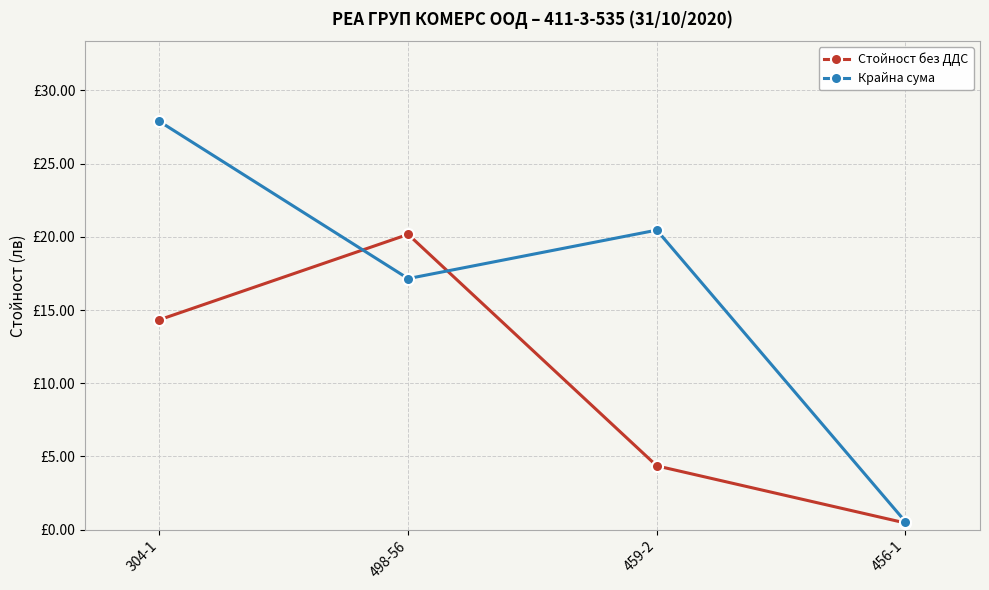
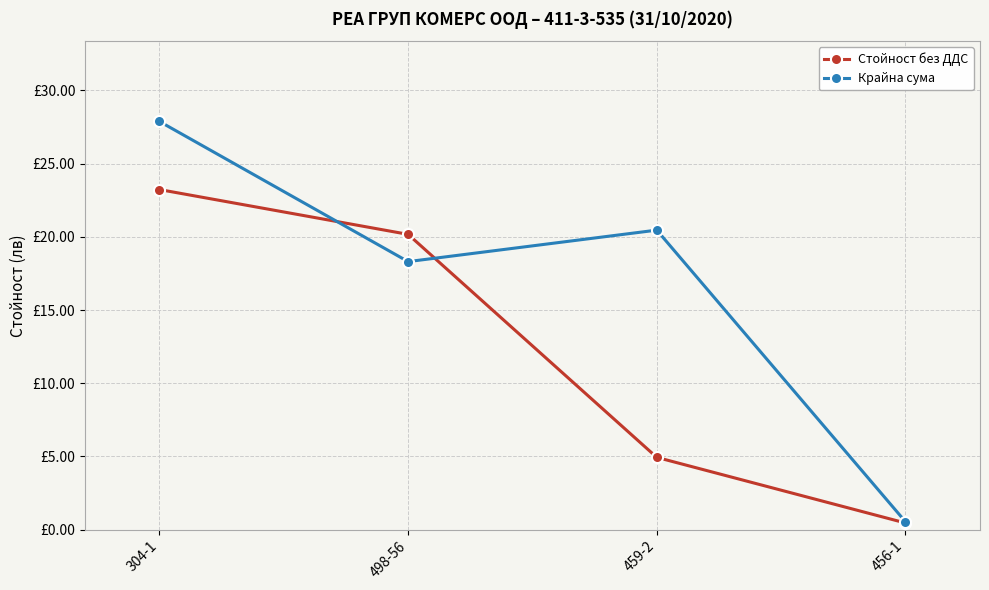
  {
    "Стойност без ДДС": {
-     "304-1": "£14.3",
+     "304-1": "£23.2",
      "498-56": "£20.2",
-     "459-2": "£4.4"
+     "459-2": "£4.9"
    },
    "Крайна сума": {
      "304-1": "£27.9",
-     "498-56": "£17.2",
+     "498-56": "£18.3",
      "459-2": "£20.5"
    }
  }
